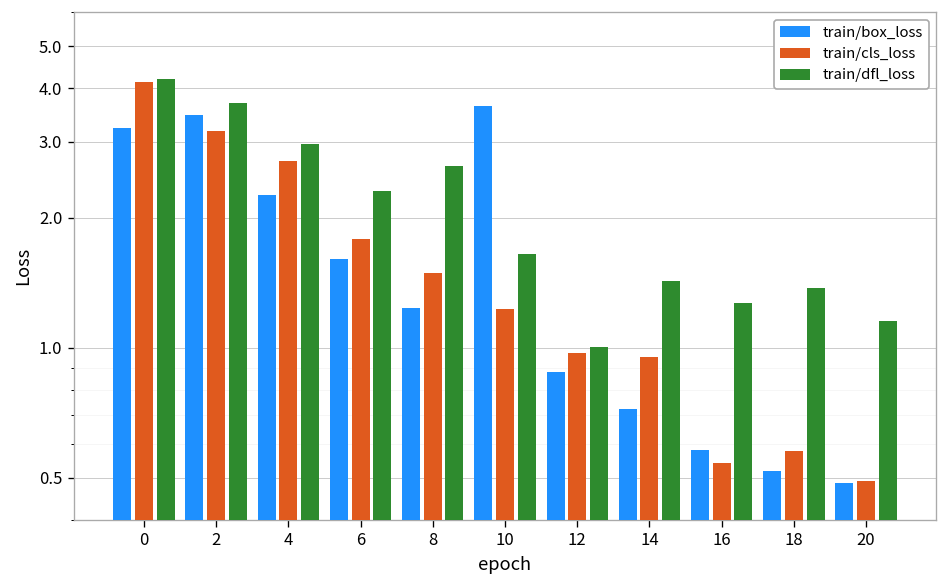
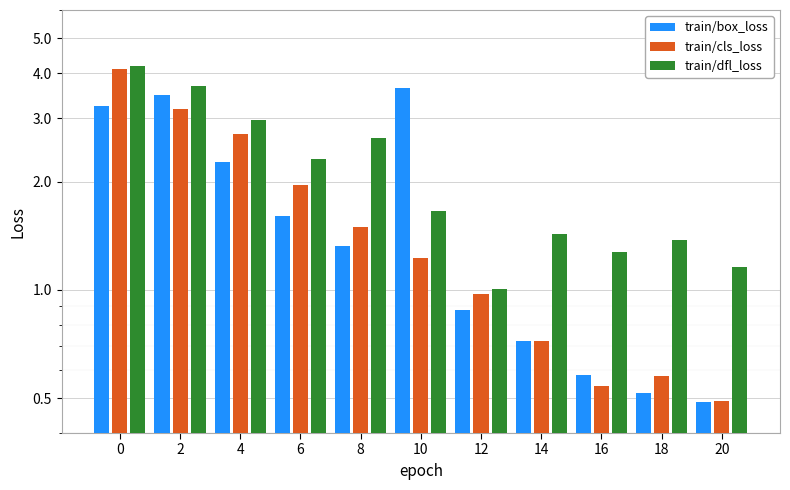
  {
    "train/box_loss": {
      "0": 3.2,
      "2": 3.5,
      "4": 2.3,
      "6": 1.6,
-     "8": 1.24,
+     "8": 1.32,
      "10": 3.6,
      "12": 0.88,
      "14": 0.72,
      "16": 0.58,
      "18": 0.52,
      "20": 0.49
    },
    "train/cls_loss": {
      "0": 4.1,
      "2": 3.2,
      "4": 2.7,
-     "6": 1.8,
+     "6": 2.0,
      "8": 1.49,
      "10": 1.23,
      "12": 0.97,
-     "14": 0.95,
+     "14": 0.72,
      "16": 0.54,
      "18": 0.58,
      "20": 0.49
    },
    "train/dfl_loss": {
      "0": 4.2,
      "2": 3.7,
      "4": 3.0,
      "6": 2.3,
      "8": 2.6,
      "10": 1.7,
      "12": 1.00,
      "14": 1.43,
      "16": 1.27,
      "18": 1.37,
      "20": 1.16
    }
  }
